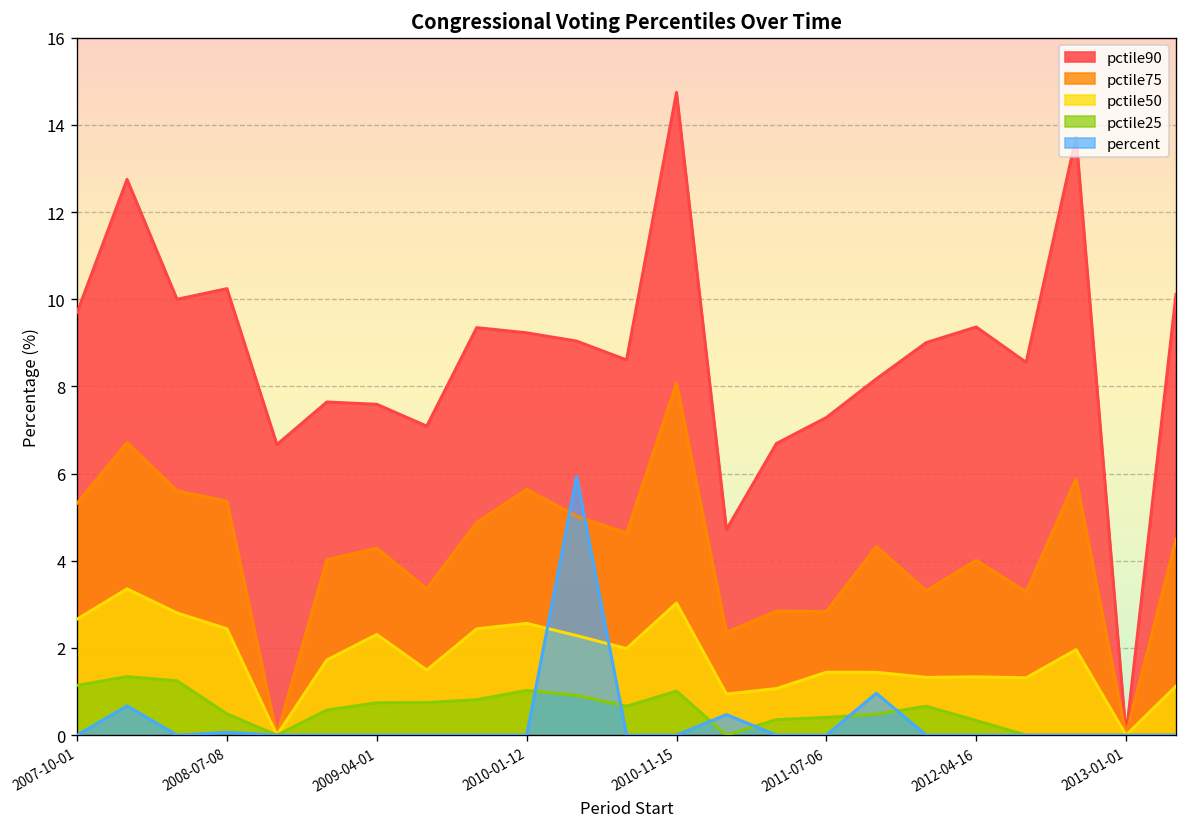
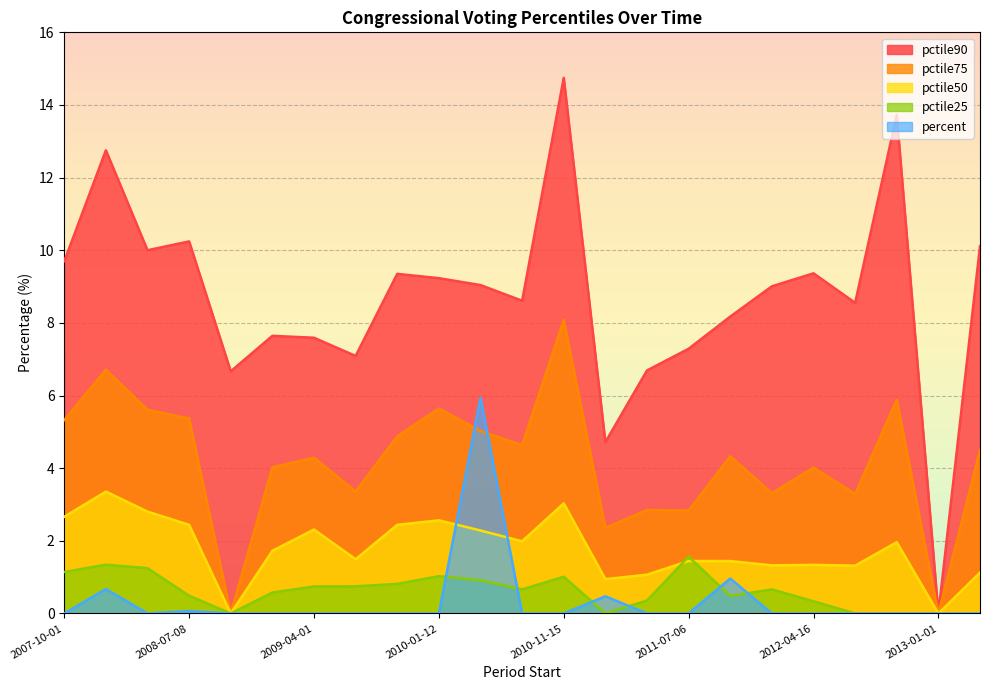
  {
    "pctile90": {
      "2007-10-01": 9.7,
      "2008-07-08": 10.2,
      "2009-04-01": 7.6,
      "2010-01-12": 9.2,
      "2010-11-15": 14.7,
      "2011-07-06": 7.3,
      "2012-04-16": 9.4
    },
    "pctile75": {
      "2007-10-01": 5.3,
      "2008-07-08": 5.4,
      "2009-04-01": 4.3,
      "2010-01-12": 5.6,
      "2010-11-15": 8.1,
      "2011-07-06": 2.8,
      "2012-04-16": 4.0
    },
    "pctile50": {
      "2007-10-01": 2.7,
      "2008-07-08": 2.4,
      "2009-04-01": 2.3,
      "2010-01-12": 2.6,
      "2010-11-15": 3.0,
      "2011-07-06": 1.4,
      "2012-04-16": 1.3
    },
    "pctile25": {
      "2007-10-01": 1.1,
      "2008-07-08": 0.5,
      "2009-04-01": 0.7,
      "2010-01-12": 1.0,
      "2010-11-15": 1.0,
-     "2011-07-06": 0.4,
+     "2011-07-06": 1.6,
      "2012-04-16": 0.3
    },
    "percent": {
      "2007-10-01": 0.0,
      "2008-07-08": 0.1,
      "2009-04-01": 0.0,
      "2010-01-12": 0.0,
      "2010-11-15": 0.0,
      "2011-07-06": 0.0,
      "2012-04-16": 0.0
    }
  }
